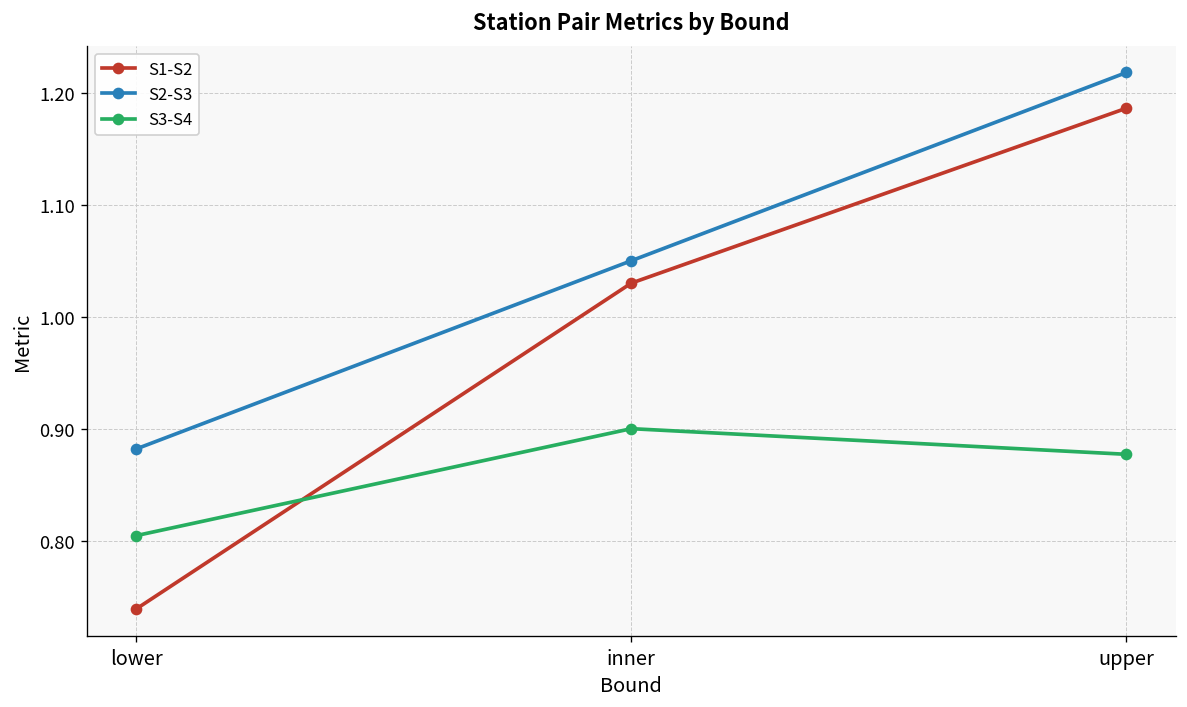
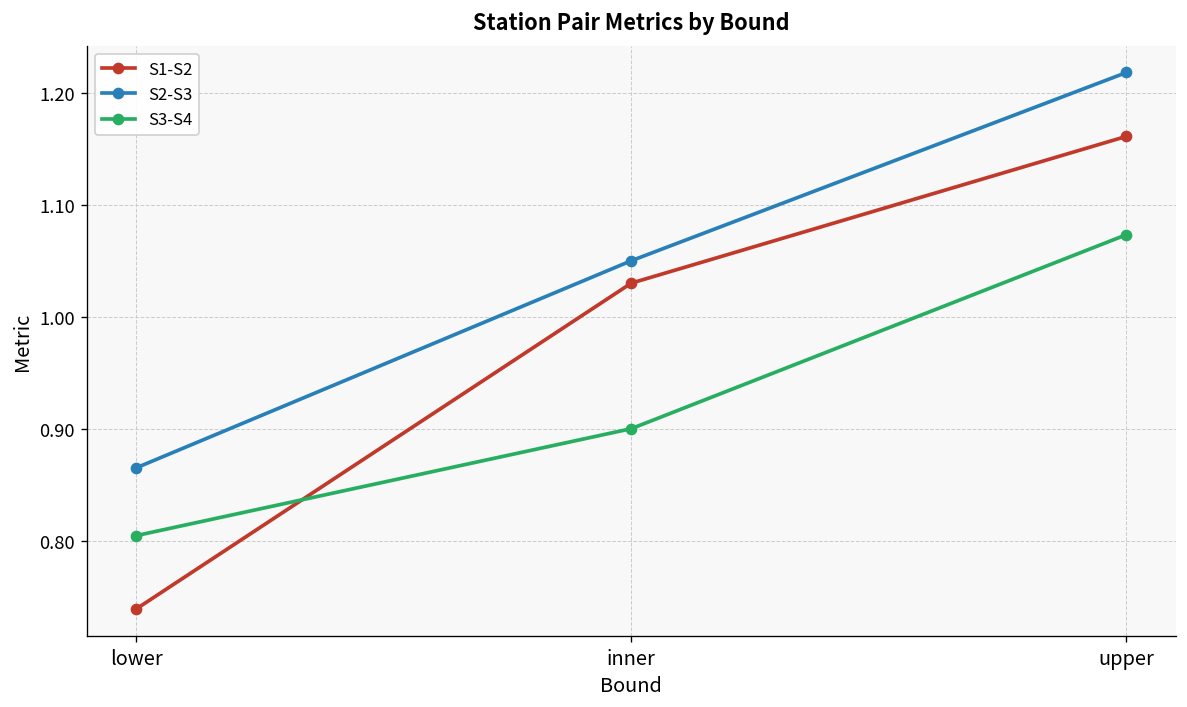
  {
    "S1-S2": {
      "lower": 0.74,
      "inner": 1.03,
-     "upper": 1.19
+     "upper": 1.16
    },
    "S2-S3": {
-     "lower": 0.88,
+     "lower": 0.86,
      "inner": 1.05,
      "upper": 1.22
    },
    "S3-S4": {
      "lower": 0.80,
      "inner": 0.90,
-     "upper": 0.88
+     "upper": 1.07
    }
  }
